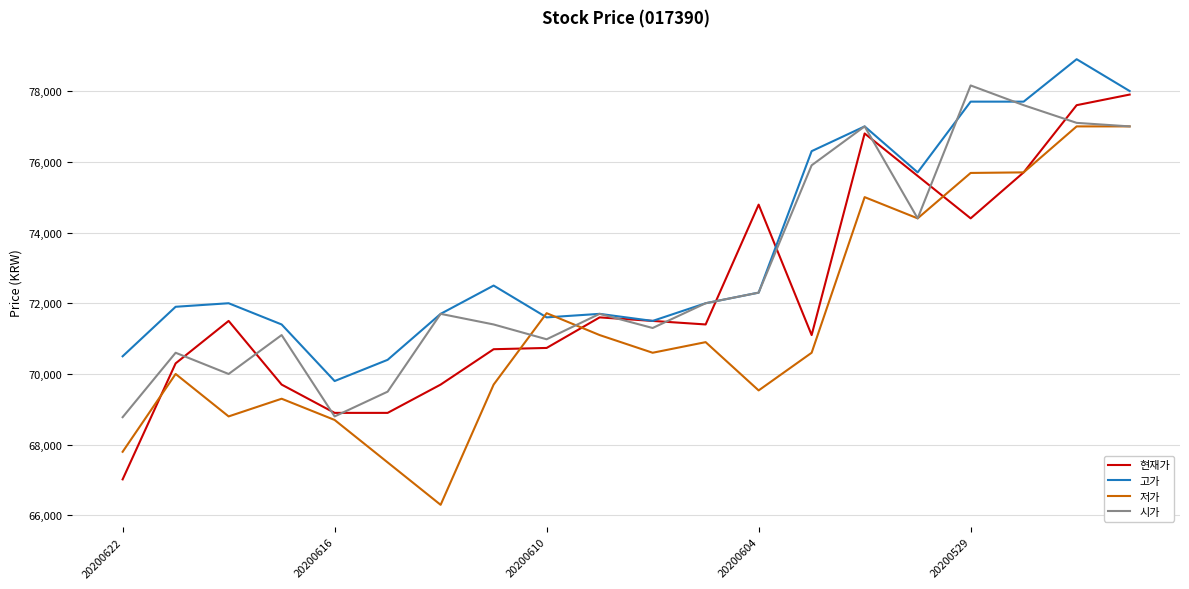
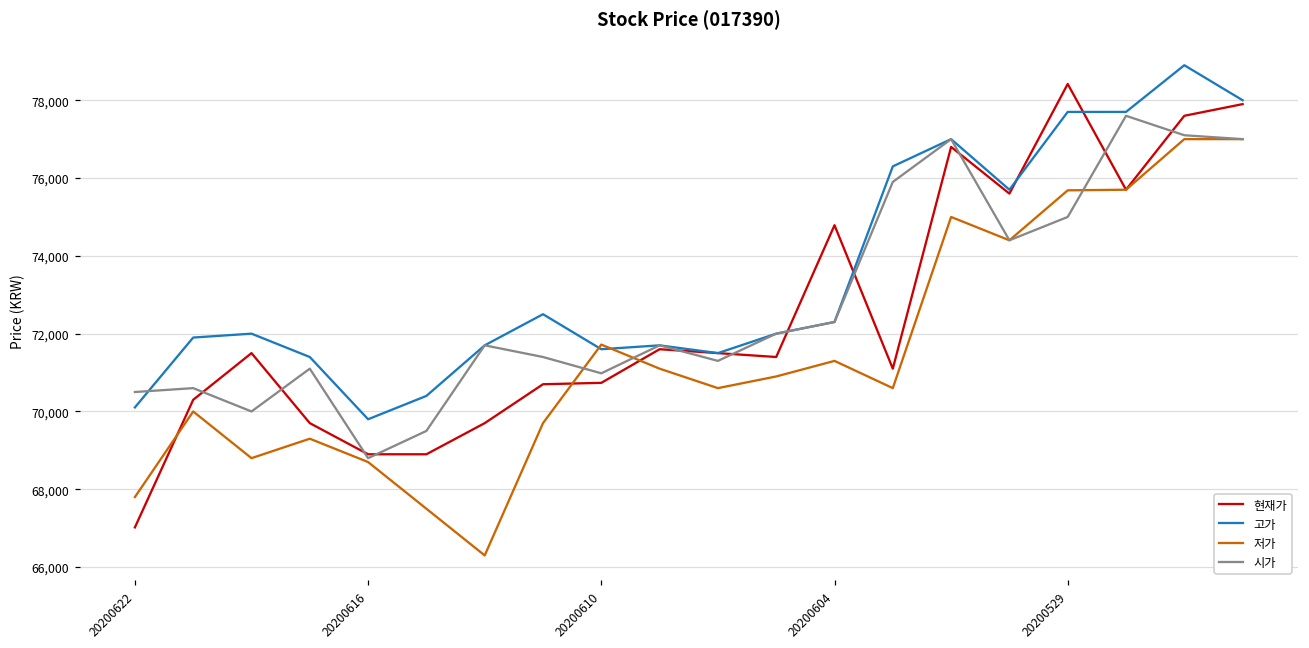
  {
    "현재가": {
      "20200622": "67,000",
      "20200616": "68,900",
      "20200610": "70,700",
      "20200604": "74,800",
-     "20200529": "74,400"
+     "20200529": "78,400"
    },
    "고가": {
-     "20200622": "70,500",
+     "20200622": "70,100",
      "20200616": "69,800",
      "20200610": "71,600",
      "20200529": "77,700"
    },
    "저가": {
      "20200622": "67,800",
      "20200616": "68,700",
      "20200610": "71,700",
-     "20200604": "69,500",
+     "20200604": "71,300",
      "20200529": "75,700"
    },
    "시가": {
-     "20200622": "68,800",
+     "20200622": "70,500",
      "20200616": "68,800",
      "20200610": "71,000",
-     "20200529": "78,200"
+     "20200529": "75,000"
    }
  }
